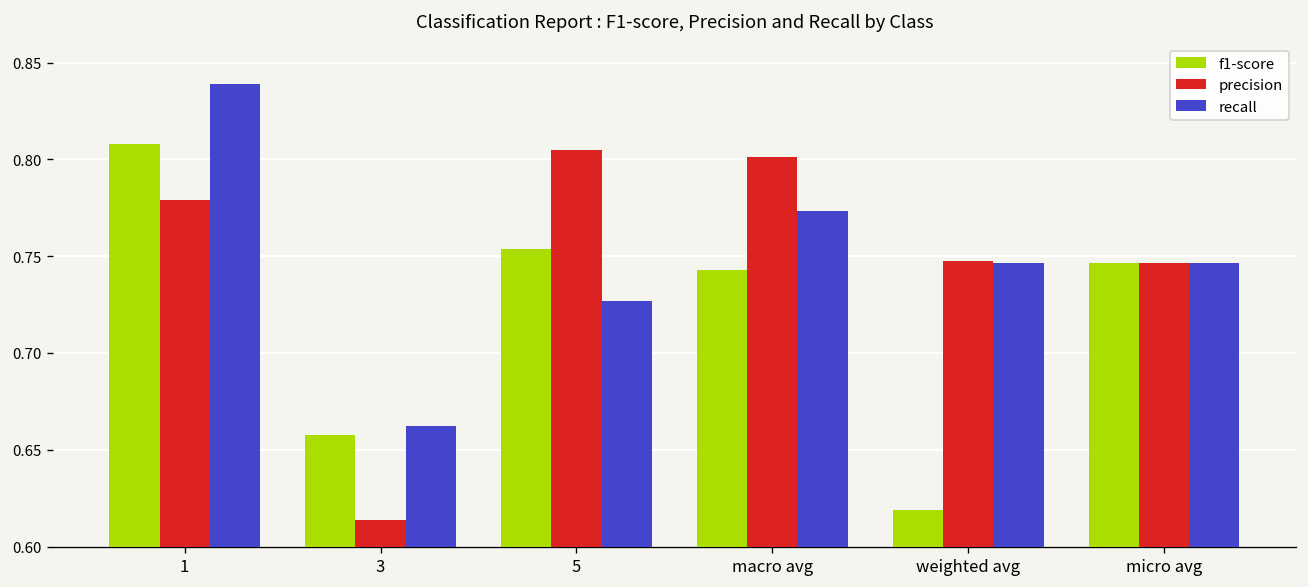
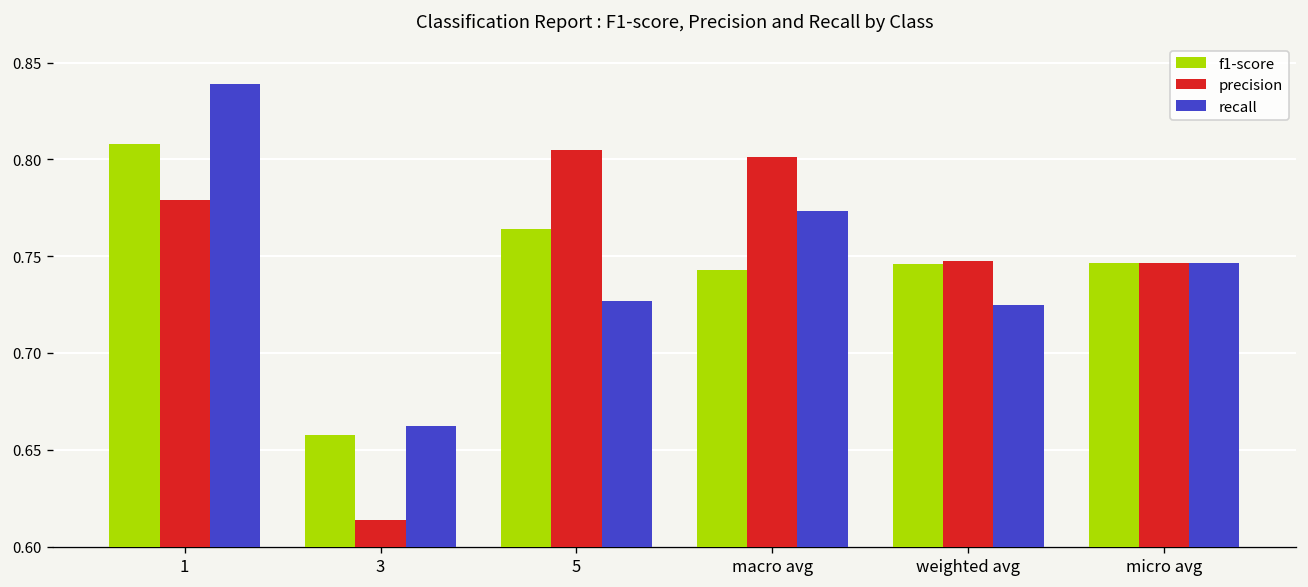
  {
    "f1-score": {
      "1": 0.808,
      "3": 0.658,
-     "5": 0.754,
+     "5": 0.764,
      "macro avg": 0.743,
-     "weighted avg": 0.619,
+     "weighted avg": 0.746,
      "micro avg": 0.746
    },
    "precision": {
      "1": 0.779,
      "3": 0.614,
      "5": 0.805,
      "macro avg": 0.801,
      "weighted avg": 0.748,
      "micro avg": 0.746
    },
    "recall": {
      "1": 0.839,
      "3": 0.662,
      "5": 0.727,
      "macro avg": 0.773,
-     "weighted avg": 0.746,
+     "weighted avg": 0.725,
      "micro avg": 0.746
    }
  }
